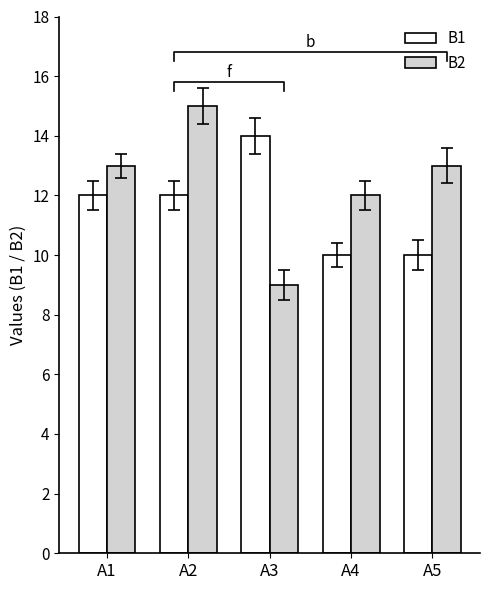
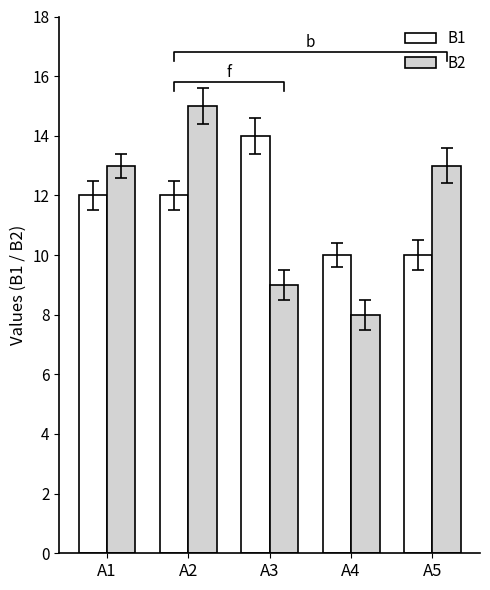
  {
    "B1": {
      "A1": 12,
      "A2": 12,
      "A3": 14,
      "A4": 10,
      "A5": 10
    },
    "B2": {
      "A1": 13,
      "A2": 15,
      "A3": 9,
-     "A4": 12,
+     "A4": 8,
      "A5": 13
    }
  }
